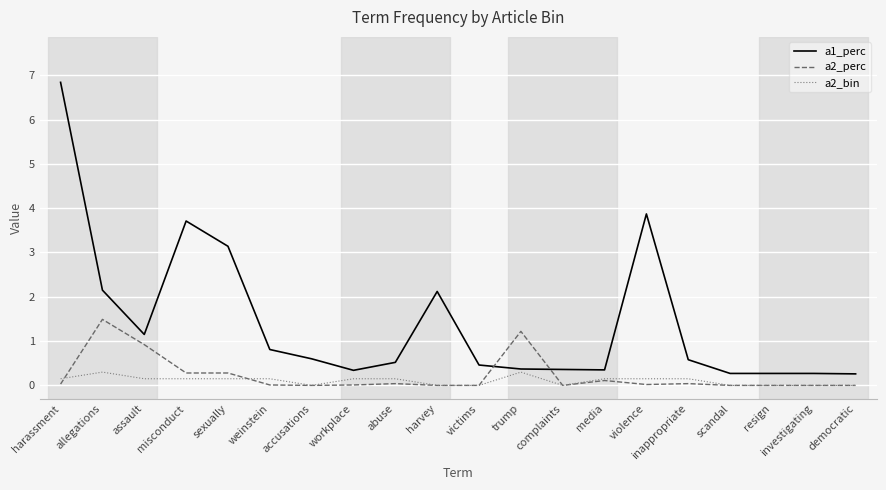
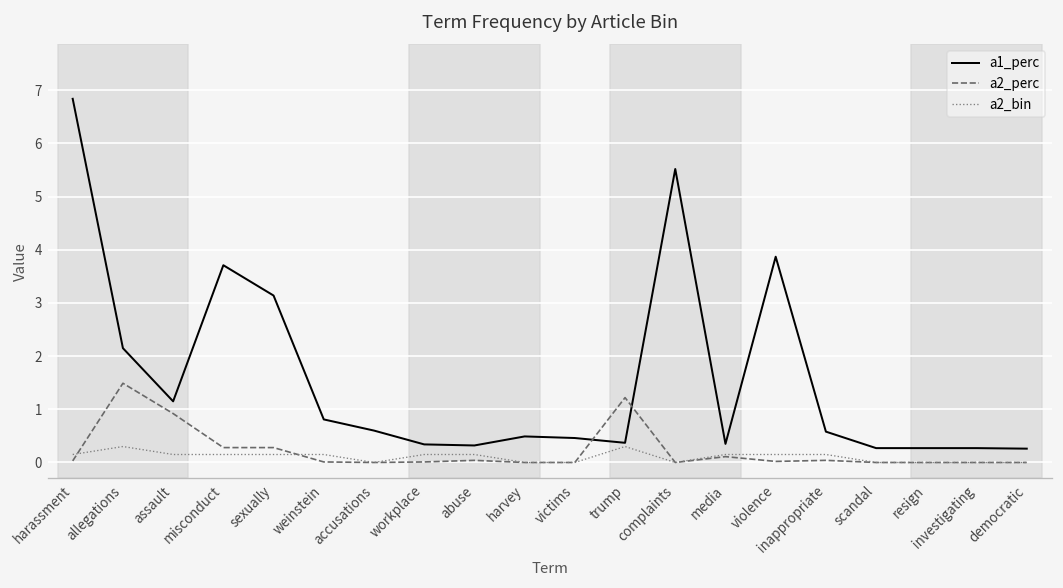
  {
    "a1_perc": {
      "harassment": 6.8,
      "allegations": 2.2,
      "assault": 1.2,
      "misconduct": 3.7,
      "sexually": 3.1,
      "weinstein": 0.8,
      "accusations": 0.6,
      "workplace": 0.3,
-     "abuse": 0.5,
-     "harvey": 2.1,
+     "abuse": 0.3,
+     "harvey": 0.5,
      "victims": 0.5,
      "trump": 0.4,
-     "complaints": 0.4,
+     "complaints": 5.5,
      "media": 0.4,
      "violence": 3.9,
      "inappropriate": 0.6,
      "scandal": 0.3,
      "resign": 0.3,
      "investigating": 0.3,
      "democratic": 0.3
    }
  }
